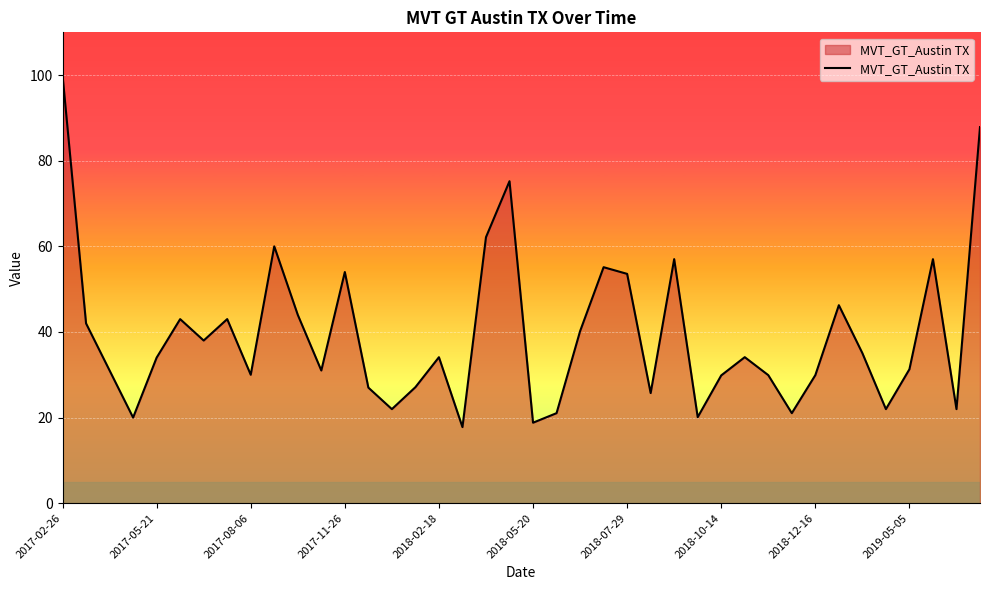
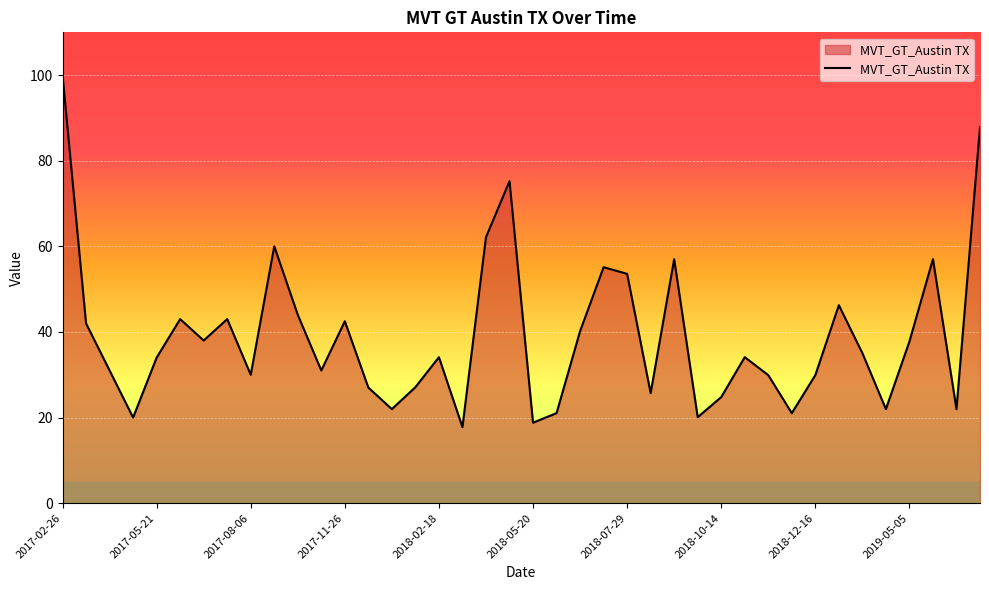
  {
    "2017-02-26": 100,
    "2017-05-21": 34,
    "2017-08-06": 30,
-   "2017-11-26": 54,
+   "2017-11-26": 43,
    "2018-02-18": 34,
    "2018-05-20": 19,
    "2018-07-29": 54,
-   "2018-10-14": 30,
+   "2018-10-14": 25,
    "2018-12-16": 30,
-   "2019-05-05": 31
+   "2019-05-05": 38
  }
